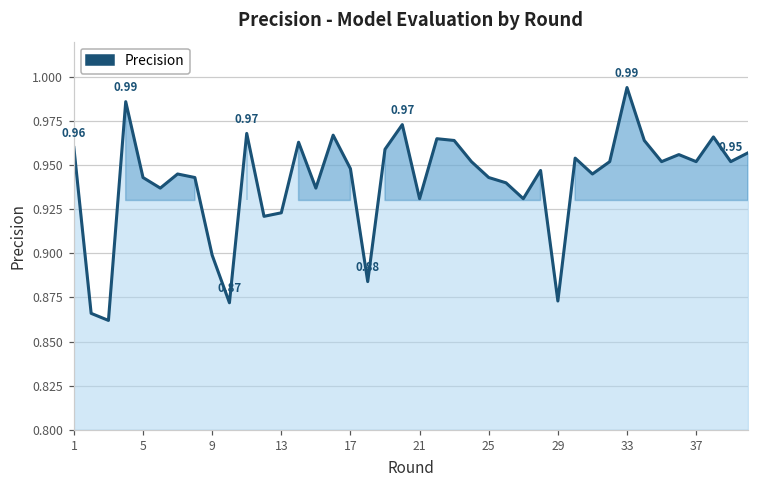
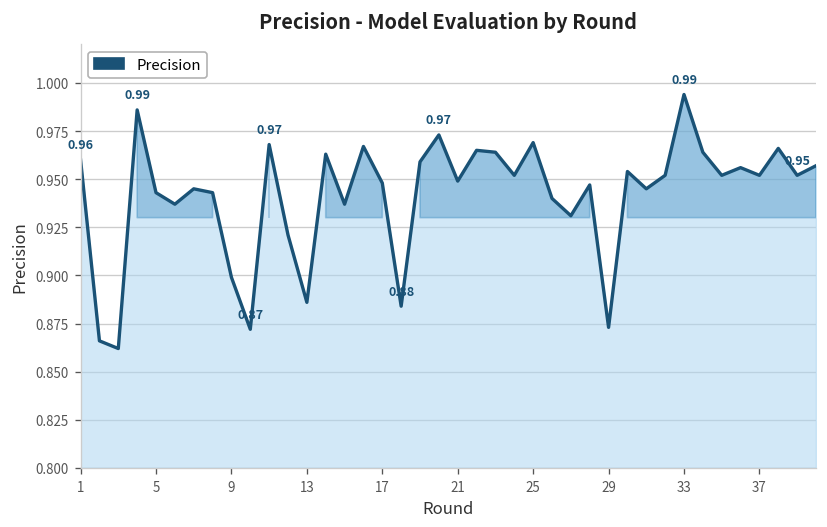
  {
    "5": 0.943,
    "9": 0.899,
-   "13": 0.923,
+   "13": 0.886,
    "17": 0.948,
-   "21": 0.931,
-   "25": 0.943,
+   "21": 0.949,
+   "25": 0.969,
    "29": 0.873,
    "37": 0.952
  }
